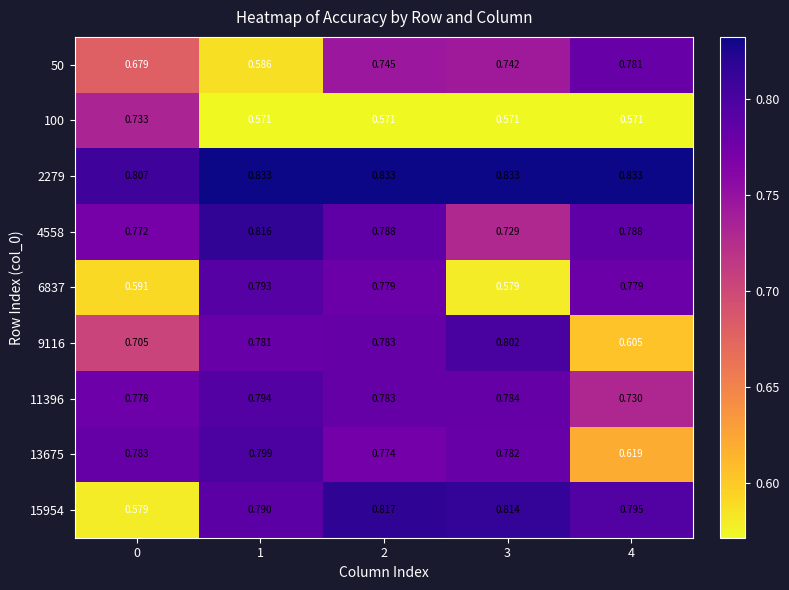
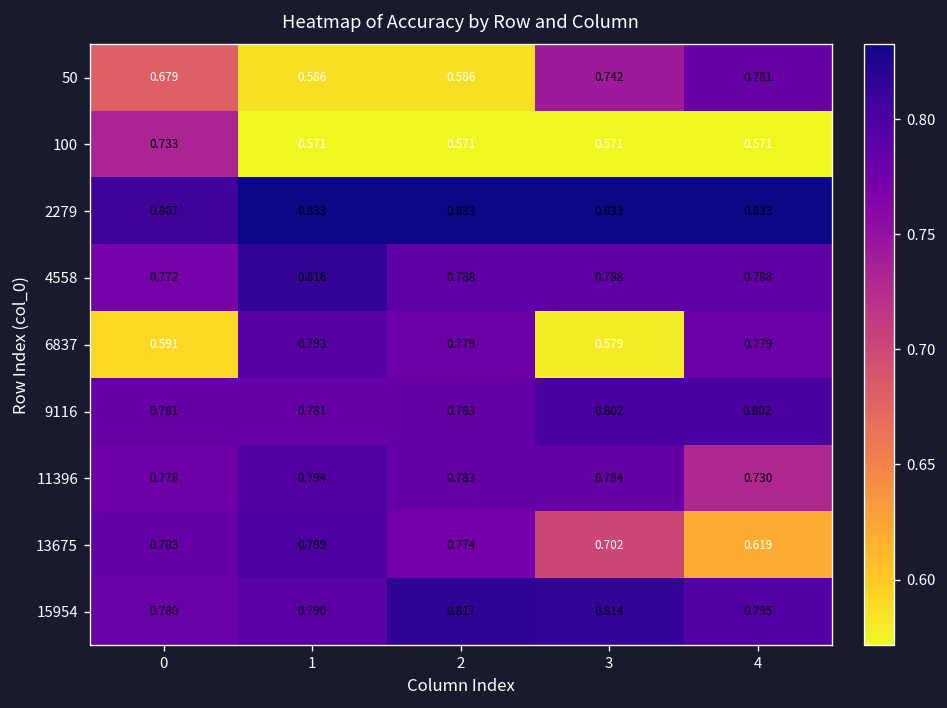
  {
    "50": {
      "0": 0.679,
      "1": 0.586,
-     "2": 0.745,
+     "2": 0.586,
      "3": 0.742,
      "4": 0.781
    },
    "100": {
      "0": 0.733,
      "1": 0.571,
      "2": 0.571,
      "3": 0.571,
      "4": 0.571
    },
    "2279": {
      "0": 0.807,
      "1": 0.833,
      "2": 0.833,
      "3": 0.833,
      "4": 0.833
    },
    "4558": {
      "0": 0.772,
      "1": 0.816,
      "2": 0.788,
-     "3": 0.729,
+     "3": 0.788,
      "4": 0.788
    },
    "6837": {
      "0": 0.591,
      "1": 0.793,
      "2": 0.779,
      "3": 0.579,
      "4": 0.779
    },
    "9116": {
-     "0": 0.705,
+     "0": 0.781,
      "1": 0.781,
      "2": 0.783,
      "3": 0.802,
-     "4": 0.605
+     "4": 0.802
    },
    "11396": {
      "0": 0.778,
      "1": 0.794,
      "2": 0.783,
      "3": 0.784,
      "4": 0.730
    },
    "13675": {
      "0": 0.783,
      "1": 0.799,
      "2": 0.774,
-     "3": 0.782,
+     "3": 0.702,
      "4": 0.619
    },
    "15954": {
-     "0": 0.579,
+     "0": 0.780,
      "1": 0.790,
      "2": 0.817,
      "3": 0.814,
      "4": 0.795
    }
  }
